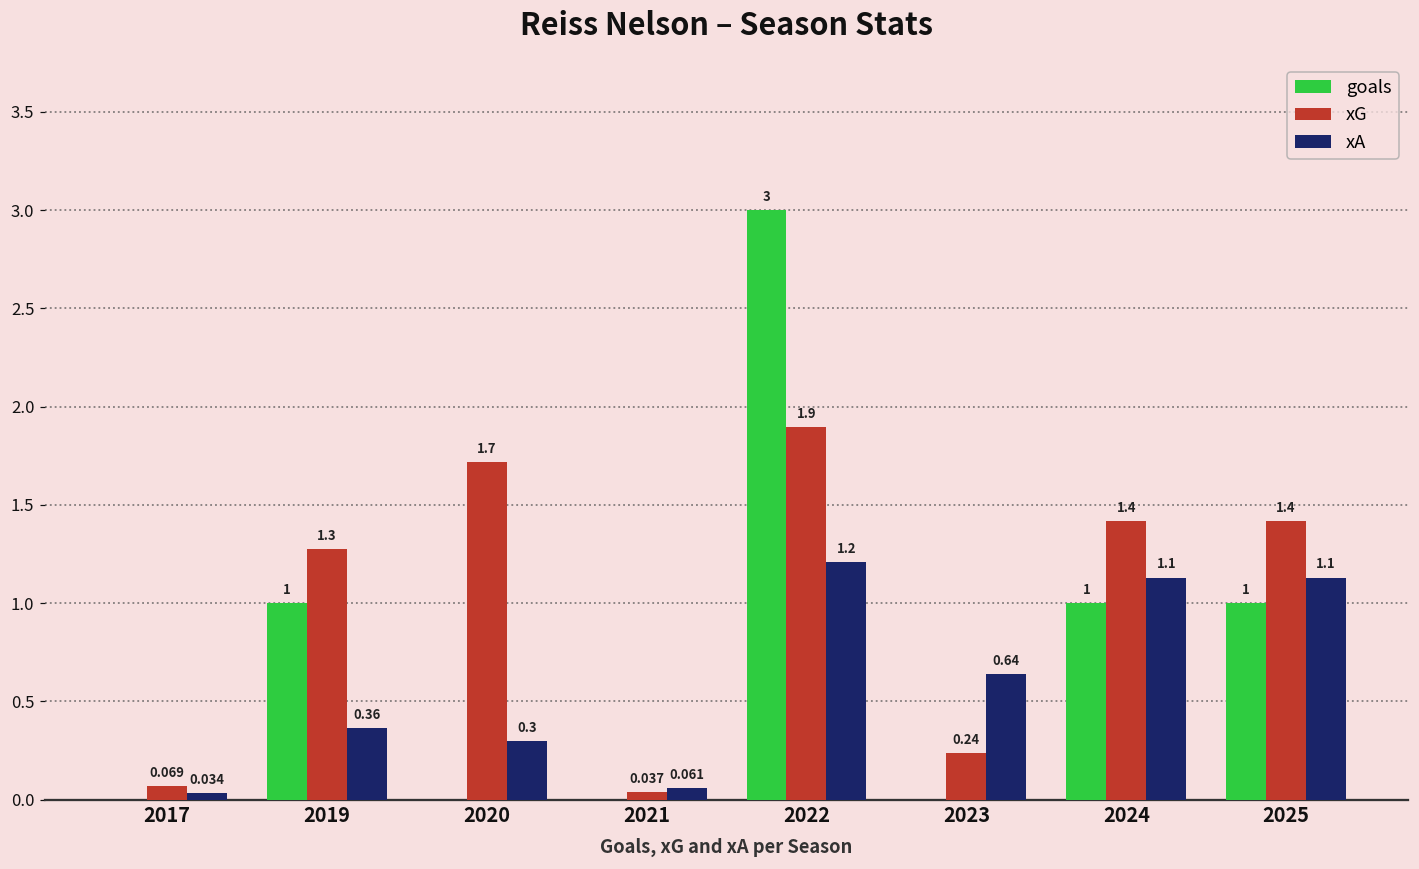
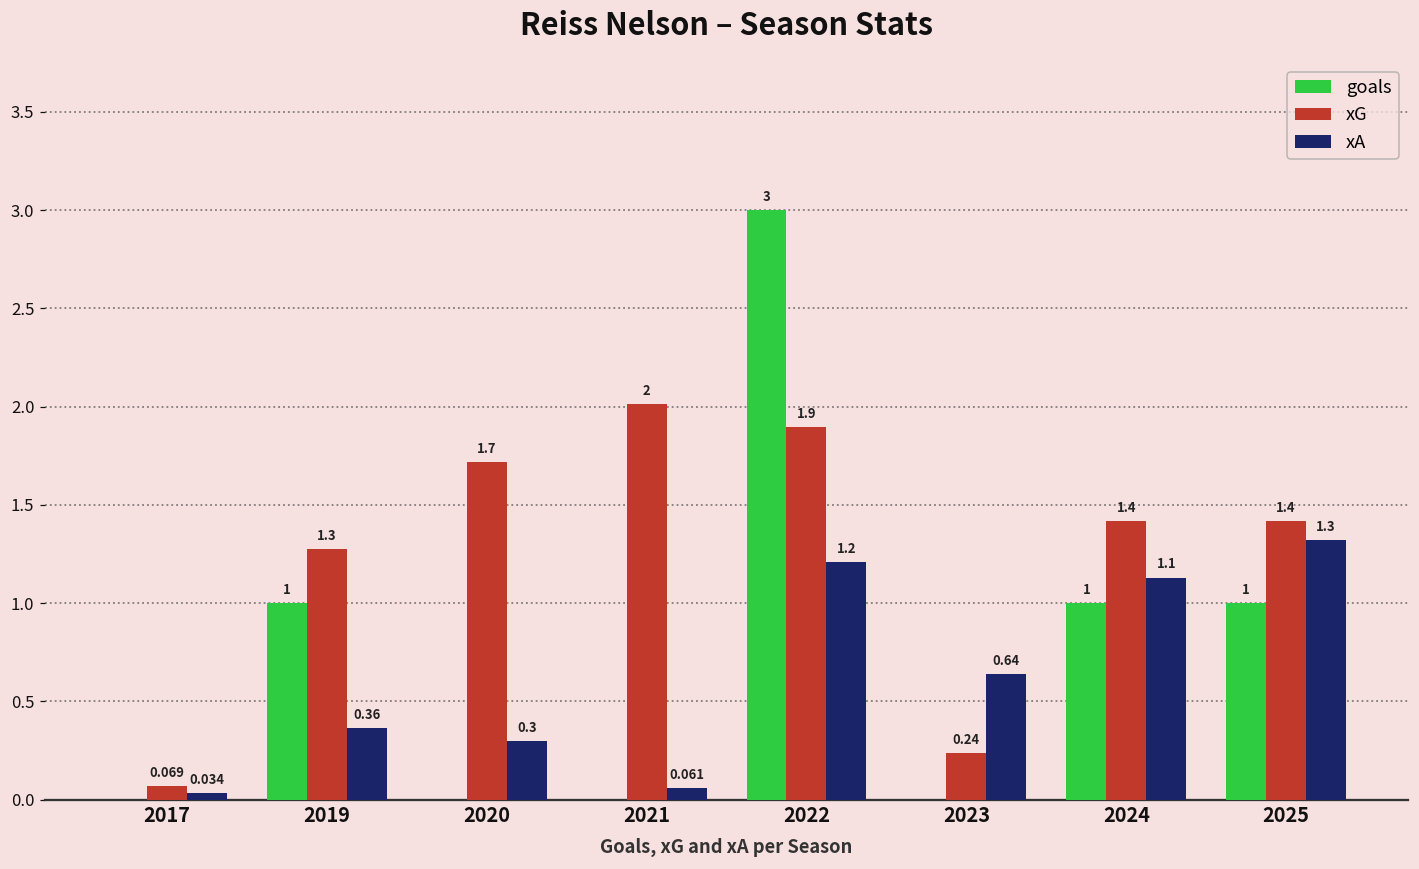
  {
    "goals": {
      "2019": 1,
      "2022": 3,
      "2024": 1,
      "2025": 1
    },
    "xG": {
      "2017": 0.069,
      "2019": 1.3,
      "2020": 1.7,
-     "2021": 0.037,
+     "2021": 2,
      "2022": 1.9,
      "2023": 0.24,
      "2024": 1.4,
      "2025": 1.4
    },
    "xA": {
      "2017": 0.034,
      "2019": 0.36,
      "2020": 0.3,
      "2021": 0.061,
      "2022": 1.2,
      "2023": 0.64,
      "2024": 1.1,
-     "2025": 1.1
+     "2025": 1.3
    }
  }
